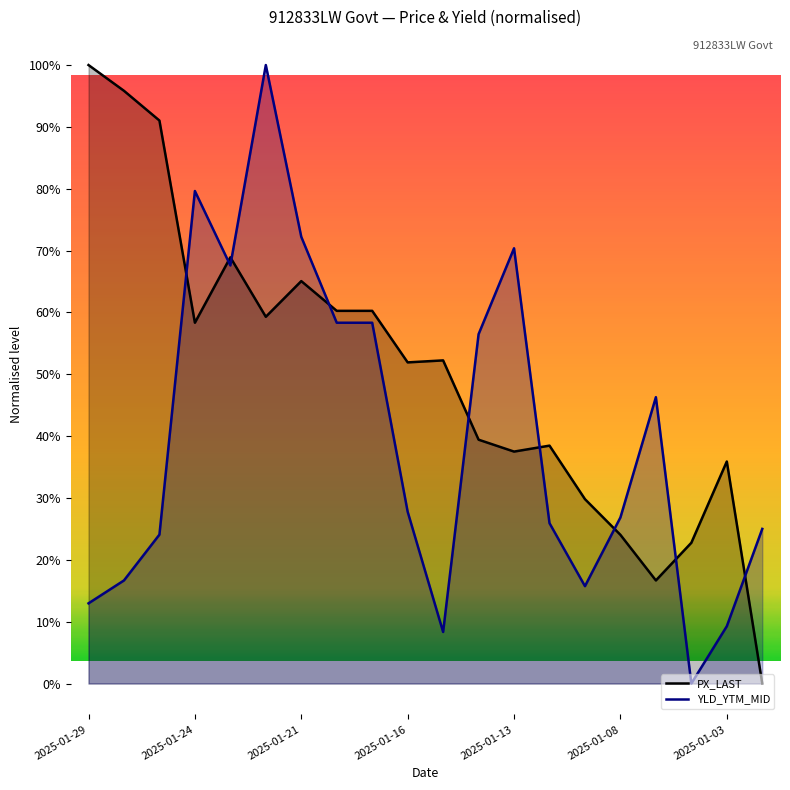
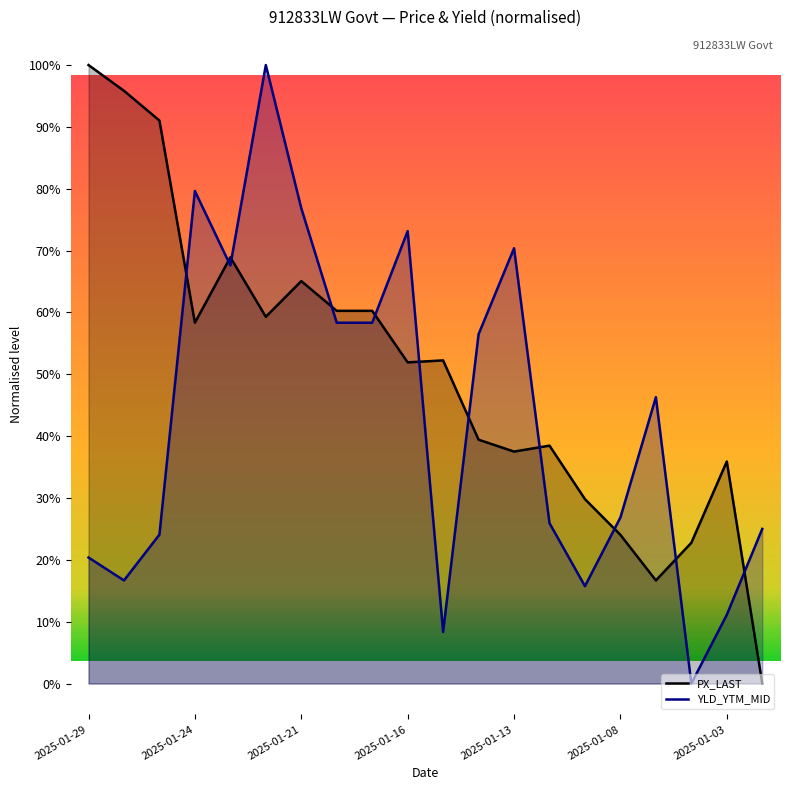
  {
    "PX_LAST": {
      "2025-01-29": "100%",
      "2025-01-24": "58%",
      "2025-01-21": "65%",
      "2025-01-16": "52%",
      "2025-01-13": "38%",
      "2025-01-08": "24%",
      "2025-01-03": "36%"
    },
    "YLD_YTM_MID": {
-     "2025-01-29": "13%",
+     "2025-01-29": "20%",
      "2025-01-24": "80%",
-     "2025-01-21": "72%",
-     "2025-01-16": "28%",
+     "2025-01-21": "77%",
+     "2025-01-16": "73%",
      "2025-01-13": "70%",
      "2025-01-08": "27%",
-     "2025-01-03": "9%"
+     "2025-01-03": "11%"
    }
  }
